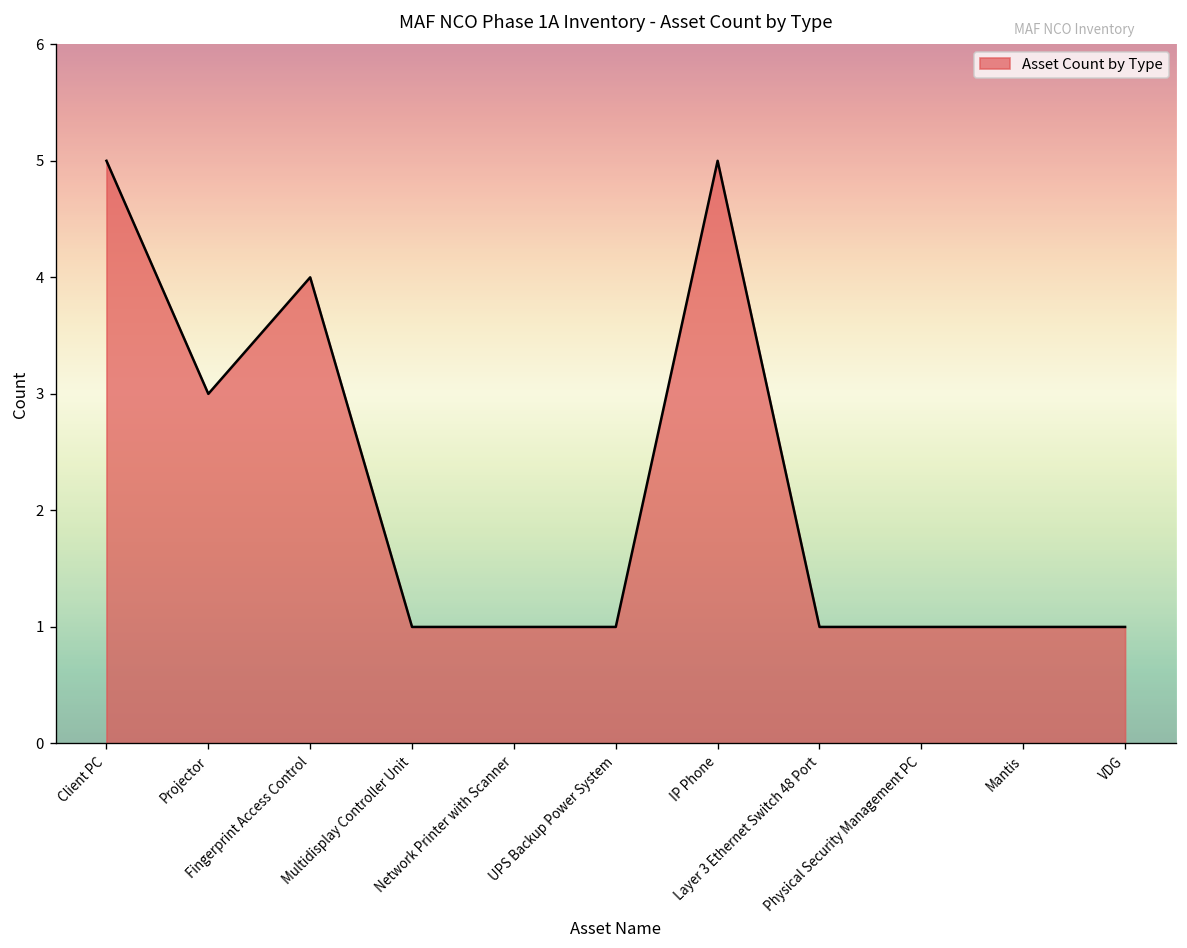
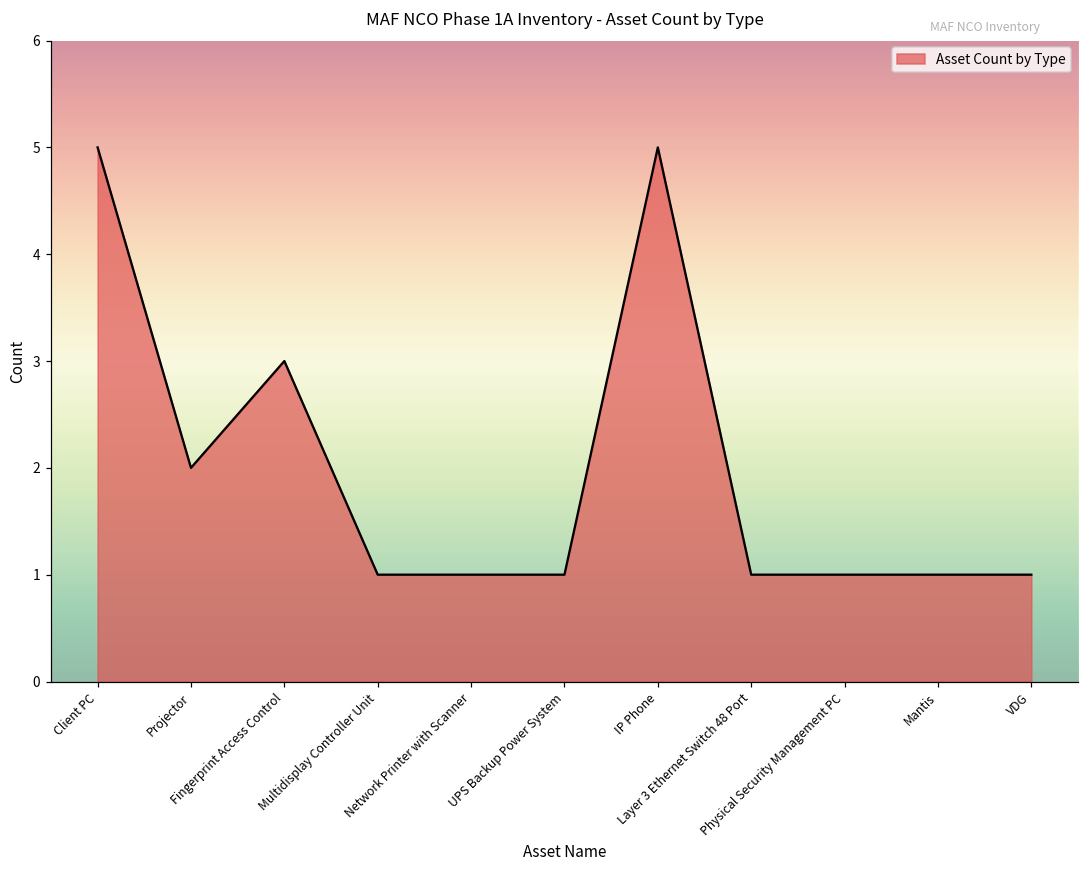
  {
    "Client PC": 5,
-   "Projector": 3,
-   "Fingerprint Access Control": 4,
+   "Projector": 2,
+   "Fingerprint Access Control": 3,
    "Multidisplay Controller Unit": 1,
    "Network Printer with Scanner": 1,
    "UPS Backup Power System": 1,
    "IP Phone": 5,
    "Layer 3 Ethernet Switch 48 Port": 1,
    "Physical Security Management PC": 1,
    "Mantis": 1,
    "VDG": 1
  }
